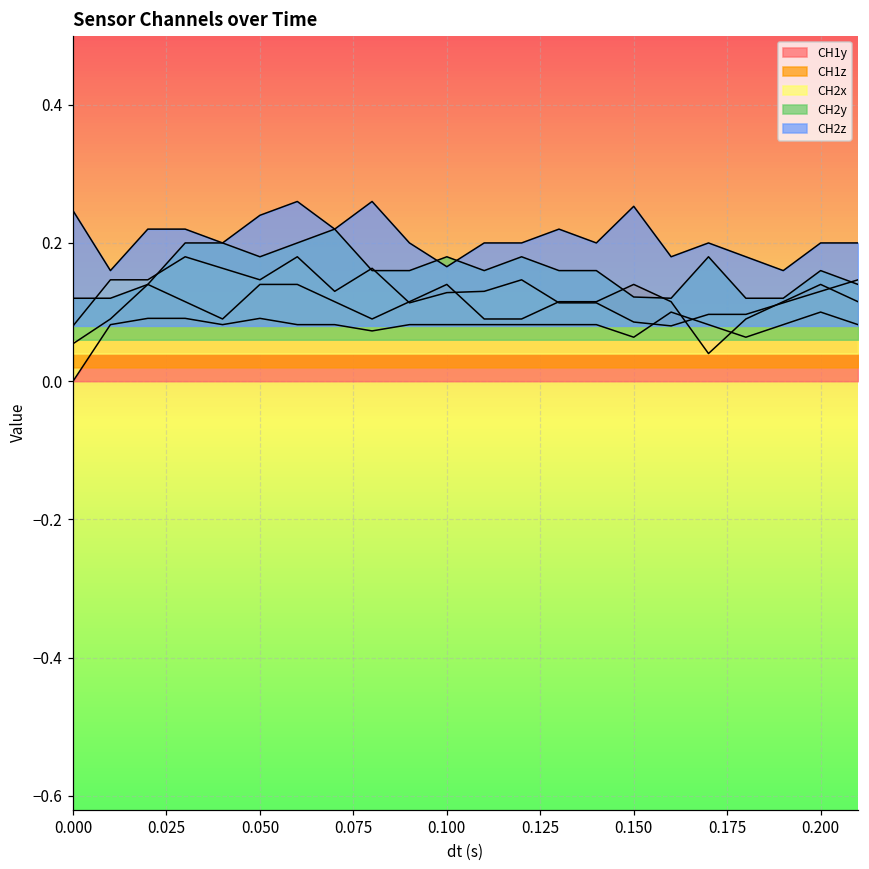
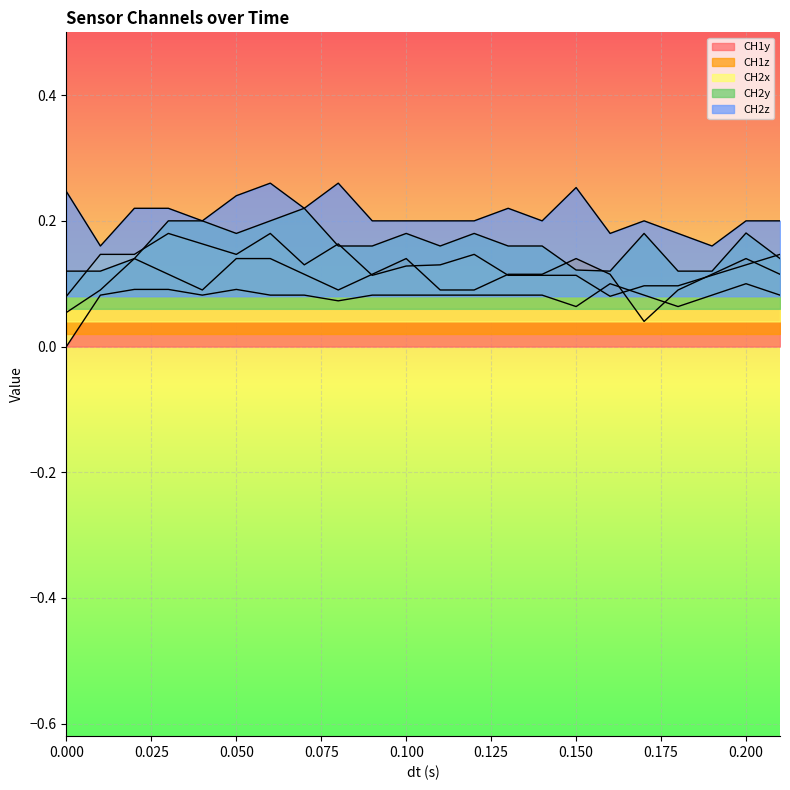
  {
    "CH1y": {
      "0.000": 0.00,
      "0.050": 0.09,
      "0.100": 0.08,
      "0.150": 0.06,
      "0.200": 0.10
    },
    "CH1z": {
      "0.000": 0.05,
      "0.050": 0.14,
      "0.100": 0.14,
      "0.150": 0.14,
      "0.200": 0.14
    },
    "CH2x": {
      "0.000": 0.08,
      "0.050": 0.15,
      "0.100": 0.13,
-     "0.150": 0.09,
+     "0.150": 0.11,
      "0.200": 0.13
    },
    "CH2y": {
      "0.000": 0.12,
      "0.050": 0.18,
      "0.100": 0.18,
      "0.150": 0.12,
-     "0.200": 0.16
+     "0.200": 0.18
    },
    "CH2z": {
      "0.000": 0.25,
      "0.050": 0.24,
-     "0.100": 0.17,
+     "0.100": 0.20,
      "0.150": 0.25,
      "0.200": 0.20
    }
  }
